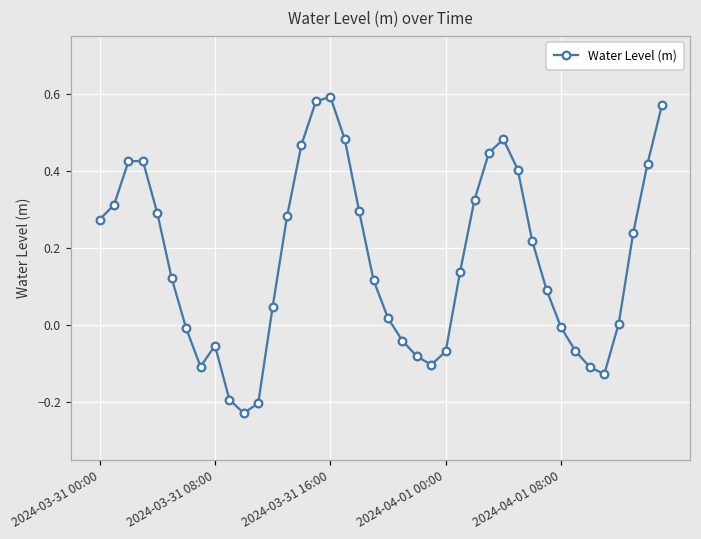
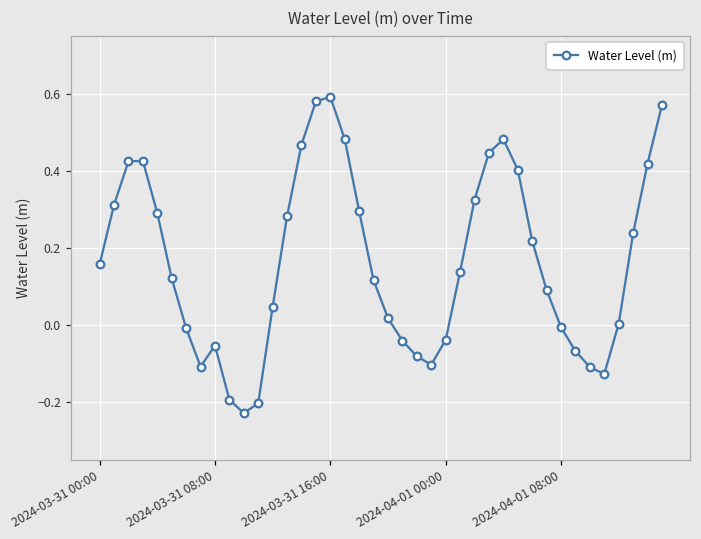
  {
-   "2024-03-31 00:00": 0.27,
+   "2024-03-31 00:00": 0.16,
    "2024-03-31 08:00": -0.05,
    "2024-03-31 16:00": 0.59,
-   "2024-04-01 00:00": -0.07,
+   "2024-04-01 00:00": -0.04,
    "2024-04-01 08:00": -0.01
  }
